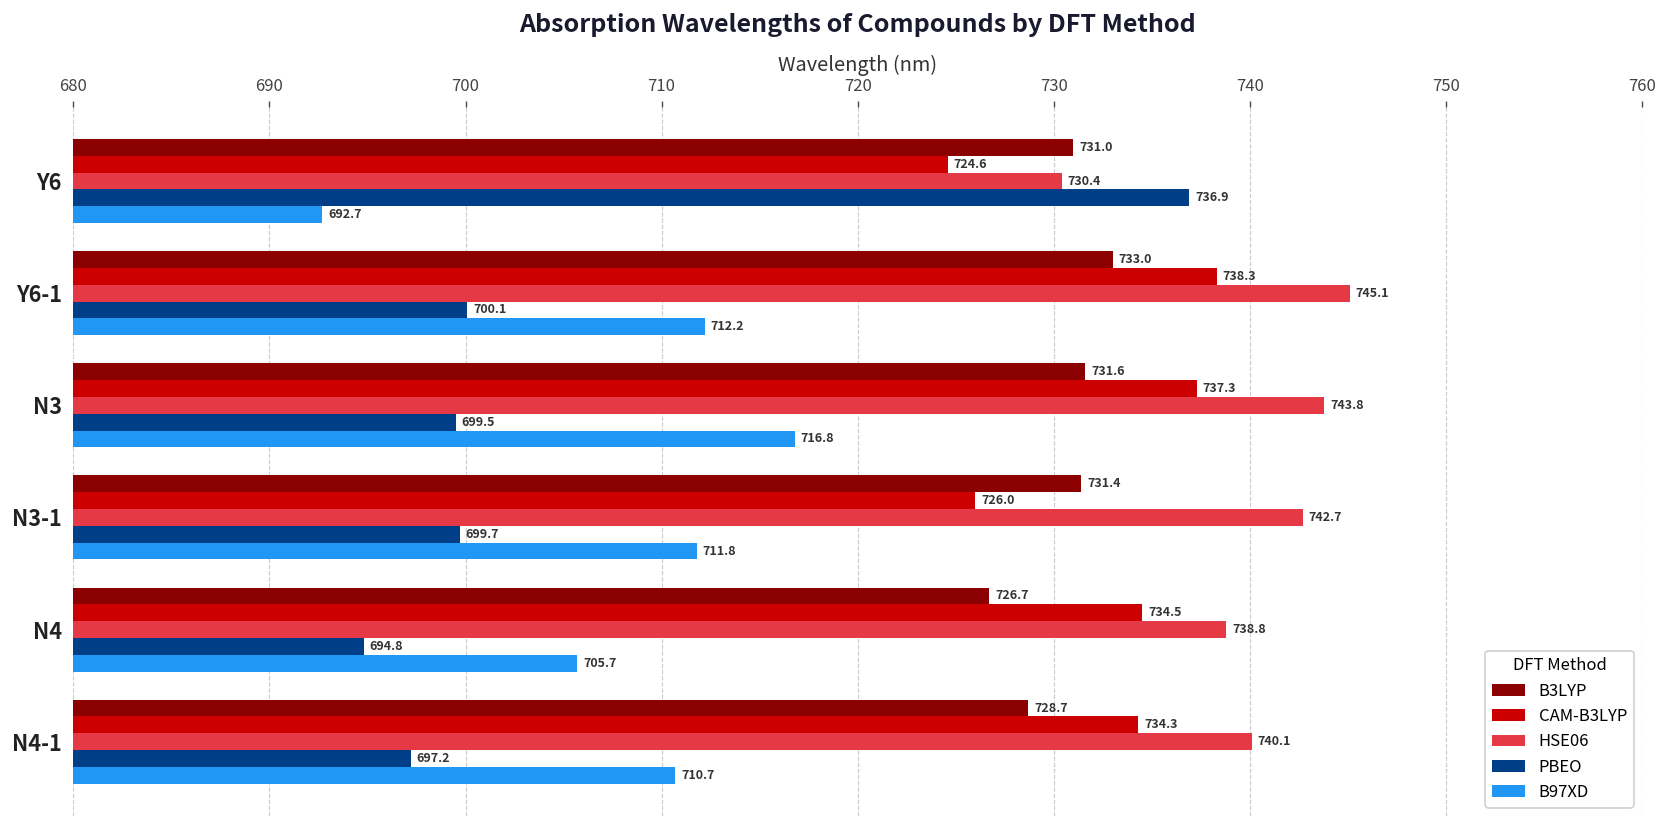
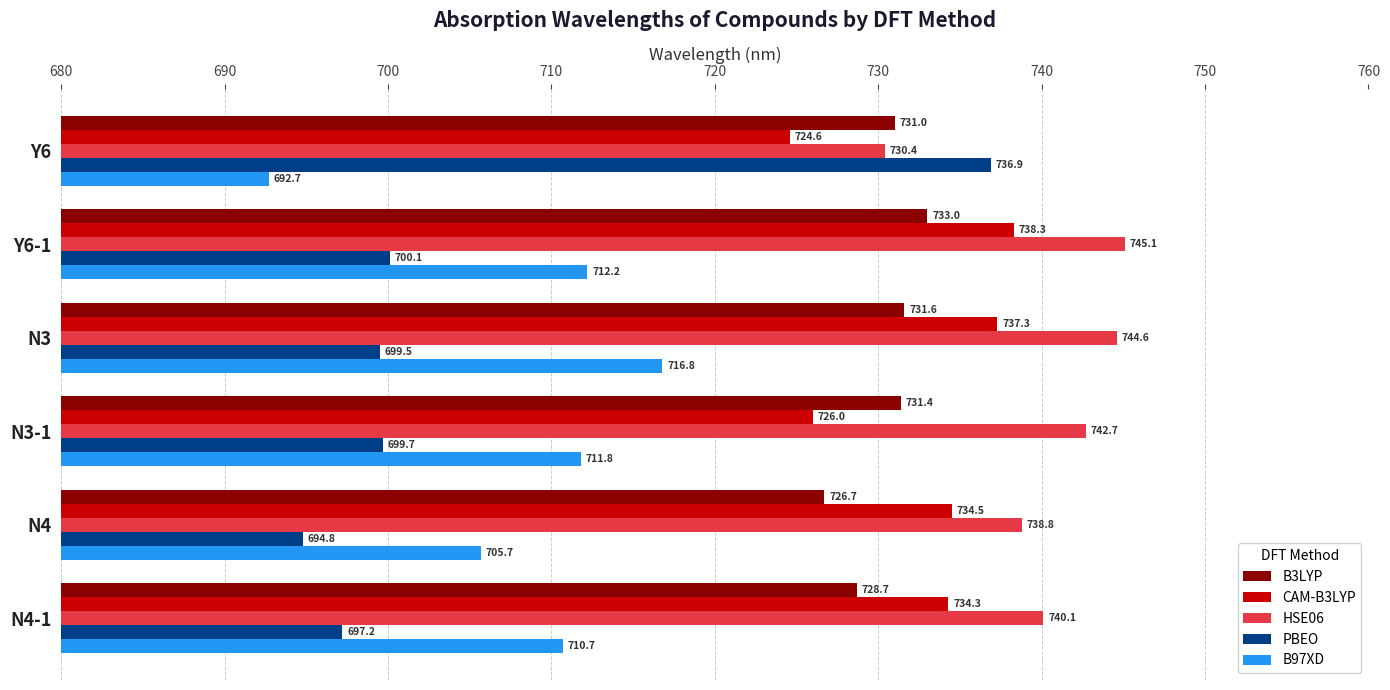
  {
    "B3LYP": {
      "Y6": 731.0,
      "Y6-1": 733.0,
      "N3": 731.6,
      "N3-1": 731.4,
      "N4": 726.7,
      "N4-1": 728.7
    },
    "CAM-B3LYP": {
      "Y6": 724.6,
      "Y6-1": 738.3,
      "N3": 737.3,
      "N3-1": 726.0,
      "N4": 734.5,
      "N4-1": 734.3
    },
    "HSE06": {
      "Y6": 730.4,
      "Y6-1": 745.1,
-     "N3": 743.8,
+     "N3": 744.6,
      "N3-1": 742.7,
      "N4": 738.8,
      "N4-1": 740.1
    },
    "PBEO": {
      "Y6": 736.9,
      "Y6-1": 700.1,
      "N3": 699.5,
      "N3-1": 699.7,
      "N4": 694.8,
      "N4-1": 697.2
    },
    "B97XD": {
      "Y6": 692.7,
      "Y6-1": 712.2,
      "N3": 716.8,
      "N3-1": 711.8,
      "N4": 705.7,
      "N4-1": 710.7
    }
  }
